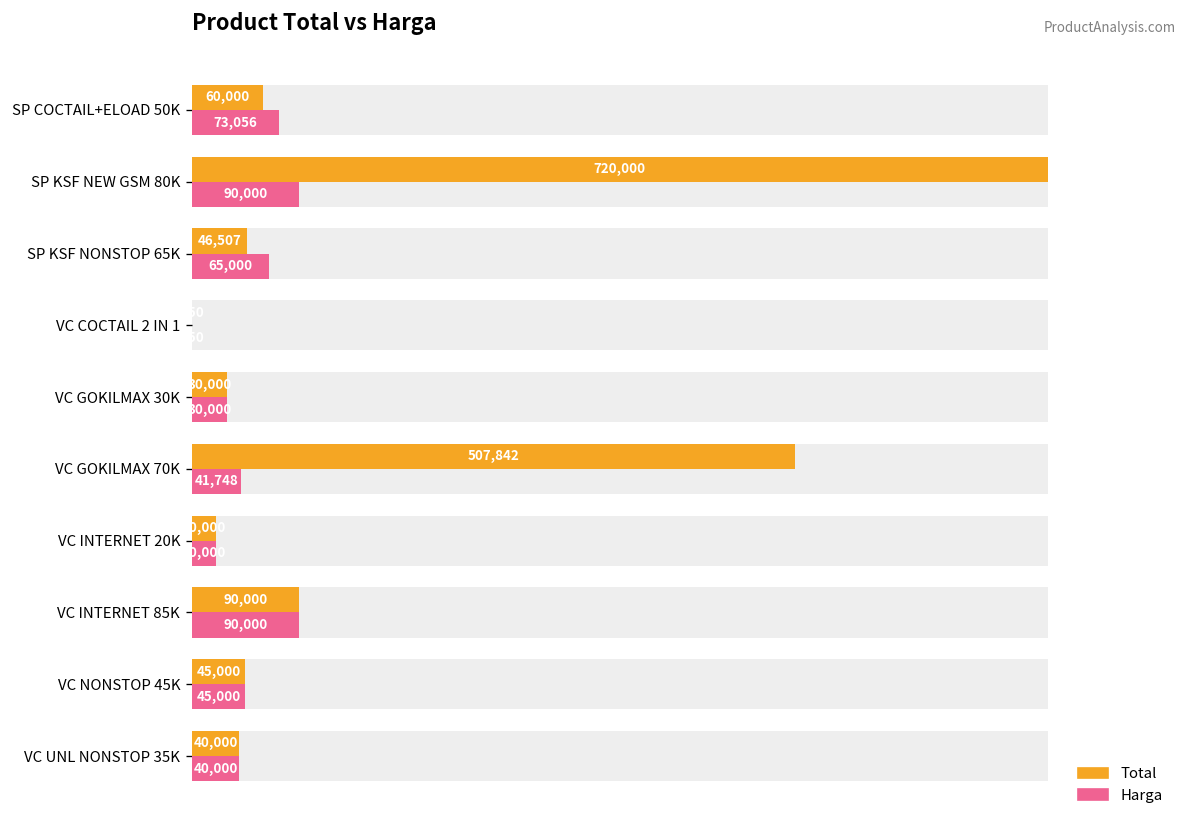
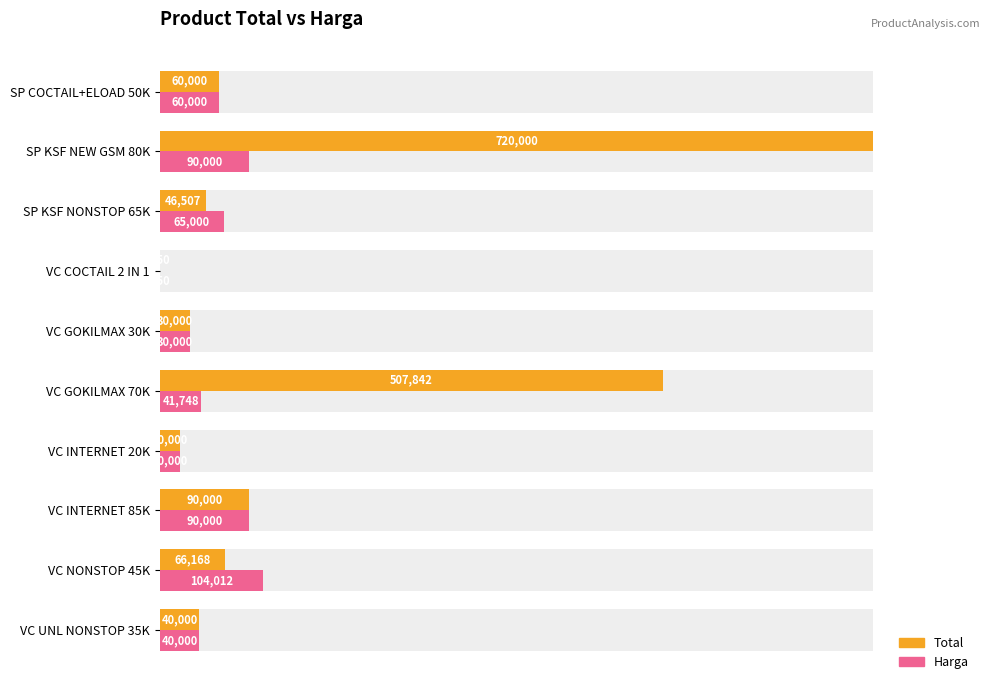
  {
    "Total": {
      "SP KSF NEW GSM 80K": "720,000",
-     "VC NONSTOP 45K": "45,000"
+     "VC NONSTOP 45K": "66,168"
    },
    "Harga": {
-     "SP COCTAIL+ELOAD 50K": "73,056",
-     "VC NONSTOP 45K": "45,000"
+     "SP COCTAIL+ELOAD 50K": "60,000",
+     "VC NONSTOP 45K": "104,012"
    }
  }
